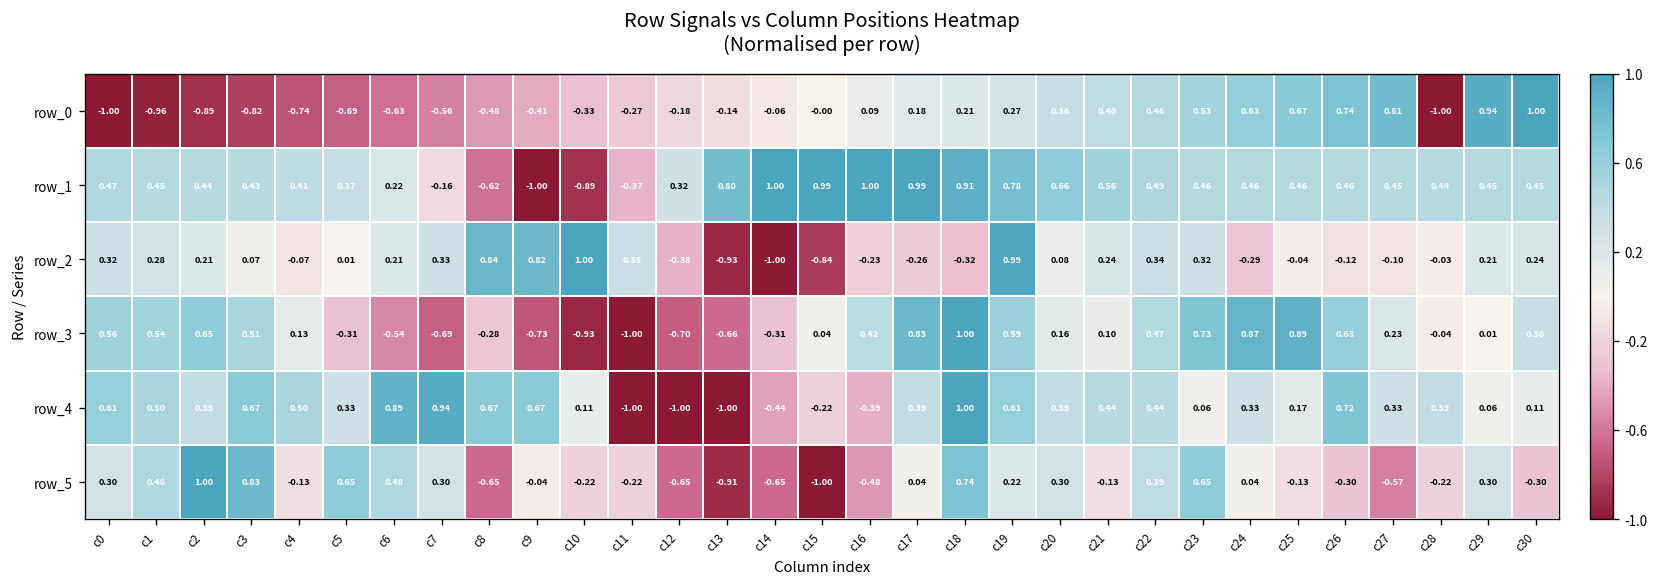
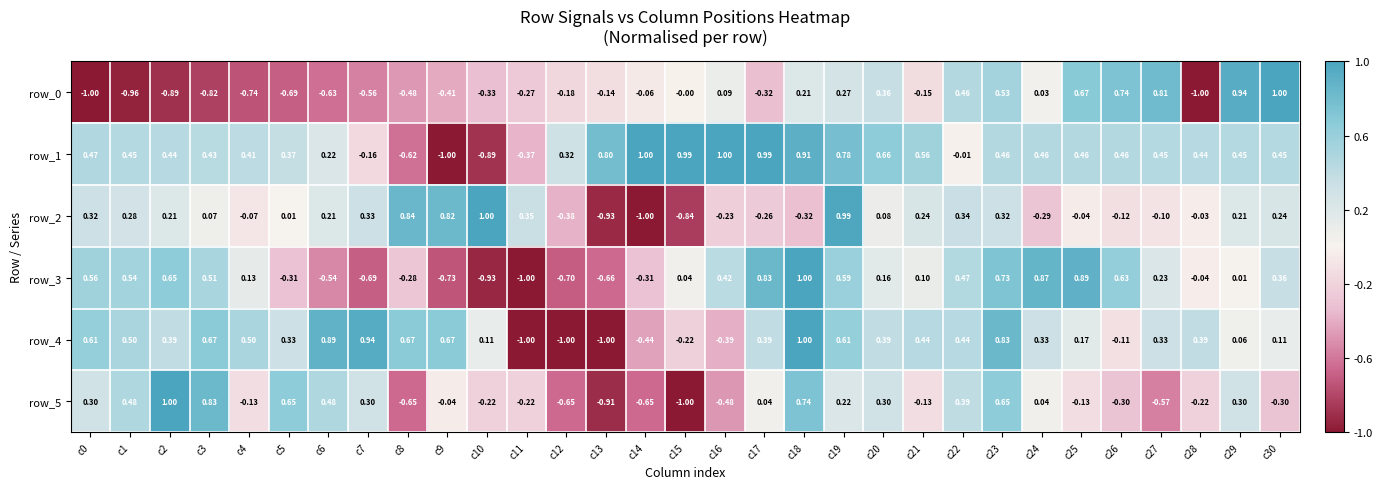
  {
    "row_0": {
      "c0": -1.00,
      "c1": -0.96,
      "c2": -0.89,
      "c3": -0.82,
      "c4": -0.74,
      "c5": -0.69,
      "c6": -0.63,
      "c7": -0.56,
      "c8": -0.48,
      "c9": -0.41,
      "c10": -0.33,
      "c11": -0.27,
      "c12": -0.18,
      "c13": -0.14,
      "c14": -0.06,
      "c15": -0.00,
      "c16": 0.09,
-     "c17": 0.18,
+     "c17": -0.32,
      "c18": 0.21,
      "c19": 0.27,
      "c20": 0.36,
-     "c21": 0.40,
+     "c21": -0.15,
      "c22": 0.46,
      "c23": 0.53,
-     "c24": 0.63,
+     "c24": 0.03,
      "c25": 0.67,
      "c26": 0.74,
      "c27": 0.81,
      "c28": -1.00,
      "c29": 0.94,
      "c30": 1.00
    },
    "row_1": {
      "c0": 0.47,
      "c1": 0.45,
      "c2": 0.44,
      "c3": 0.43,
      "c4": 0.41,
      "c5": 0.37,
      "c6": 0.22,
      "c7": -0.16,
      "c8": -0.62,
      "c9": -1.00,
      "c10": -0.89,
      "c11": -0.37,
      "c12": 0.32,
      "c13": 0.80,
      "c14": 1.00,
      "c15": 0.99,
      "c16": 1.00,
      "c17": 0.99,
      "c18": 0.91,
      "c19": 0.78,
      "c20": 0.66,
      "c21": 0.56,
-     "c22": 0.49,
+     "c22": -0.01,
      "c23": 0.46,
      "c24": 0.46,
      "c25": 0.46,
      "c26": 0.46,
      "c27": 0.45,
      "c28": 0.44,
      "c29": 0.45,
      "c30": 0.45
    },
    "row_2": {
      "c0": 0.32,
      "c1": 0.28,
      "c2": 0.21,
      "c3": 0.07,
      "c4": -0.07,
      "c5": 0.01,
      "c6": 0.21,
      "c7": 0.33,
      "c8": 0.84,
      "c9": 0.82,
      "c10": 1.00,
      "c11": 0.35,
      "c12": -0.38,
      "c13": -0.93,
      "c14": -1.00,
      "c15": -0.84,
      "c16": -0.23,
      "c17": -0.26,
      "c18": -0.32,
      "c19": 0.99,
      "c20": 0.08,
      "c21": 0.24,
      "c22": 0.34,
      "c23": 0.32,
      "c24": -0.29,
      "c25": -0.04,
      "c26": -0.12,
      "c27": -0.10,
      "c28": -0.03,
      "c29": 0.21,
      "c30": 0.24
    },
    "row_3": {
      "c0": 0.56,
      "c1": 0.54,
      "c2": 0.65,
      "c3": 0.51,
      "c4": 0.13,
      "c5": -0.31,
      "c6": -0.54,
      "c7": -0.69,
      "c8": -0.28,
      "c9": -0.73,
      "c10": -0.93,
      "c11": -1.00,
      "c12": -0.70,
      "c13": -0.66,
      "c14": -0.31,
      "c15": 0.04,
      "c16": 0.42,
      "c17": 0.83,
      "c18": 1.00,
      "c19": 0.59,
      "c20": 0.16,
      "c21": 0.10,
      "c22": 0.47,
      "c23": 0.73,
      "c24": 0.87,
      "c25": 0.89,
      "c26": 0.63,
      "c27": 0.23,
      "c28": -0.04,
      "c29": 0.01,
      "c30": 0.36
    },
    "row_4": {
      "c0": 0.61,
      "c1": 0.50,
      "c2": 0.39,
      "c3": 0.67,
      "c4": 0.50,
      "c5": 0.33,
      "c6": 0.89,
      "c7": 0.94,
      "c8": 0.67,
      "c9": 0.67,
      "c10": 0.11,
      "c11": -1.00,
      "c12": -1.00,
      "c13": -1.00,
      "c14": -0.44,
      "c15": -0.22,
      "c16": -0.39,
      "c17": 0.39,
      "c18": 1.00,
      "c19": 0.61,
      "c20": 0.39,
      "c21": 0.44,
      "c22": 0.44,
-     "c23": 0.06,
+     "c23": 0.83,
      "c24": 0.33,
      "c25": 0.17,
-     "c26": 0.72,
+     "c26": -0.11,
      "c27": 0.33,
      "c28": 0.39,
      "c29": 0.06,
      "c30": 0.11
    },
    "row_5": {
      "c0": 0.30,
      "c1": 0.48,
      "c2": 1.00,
      "c3": 0.83,
      "c4": -0.13,
      "c5": 0.65,
      "c6": 0.48,
      "c7": 0.30,
      "c8": -0.65,
      "c9": -0.04,
      "c10": -0.22,
      "c11": -0.22,
      "c12": -0.65,
      "c13": -0.91,
      "c14": -0.65,
      "c15": -1.00,
      "c16": -0.48,
      "c17": 0.04,
      "c18": 0.74,
      "c19": 0.22,
      "c20": 0.30,
      "c21": -0.13,
      "c22": 0.39,
      "c23": 0.65,
      "c24": 0.04,
      "c25": -0.13,
      "c26": -0.30,
      "c27": -0.57,
      "c28": -0.22,
      "c29": 0.30,
      "c30": -0.30
    }
  }
